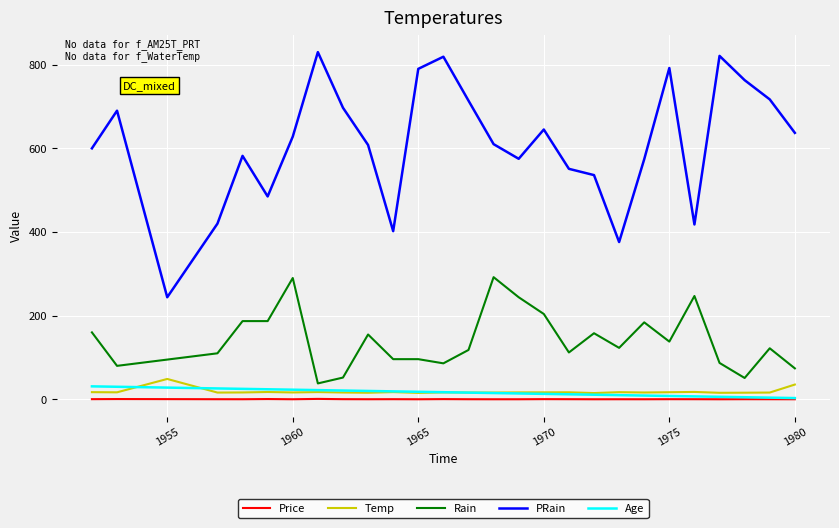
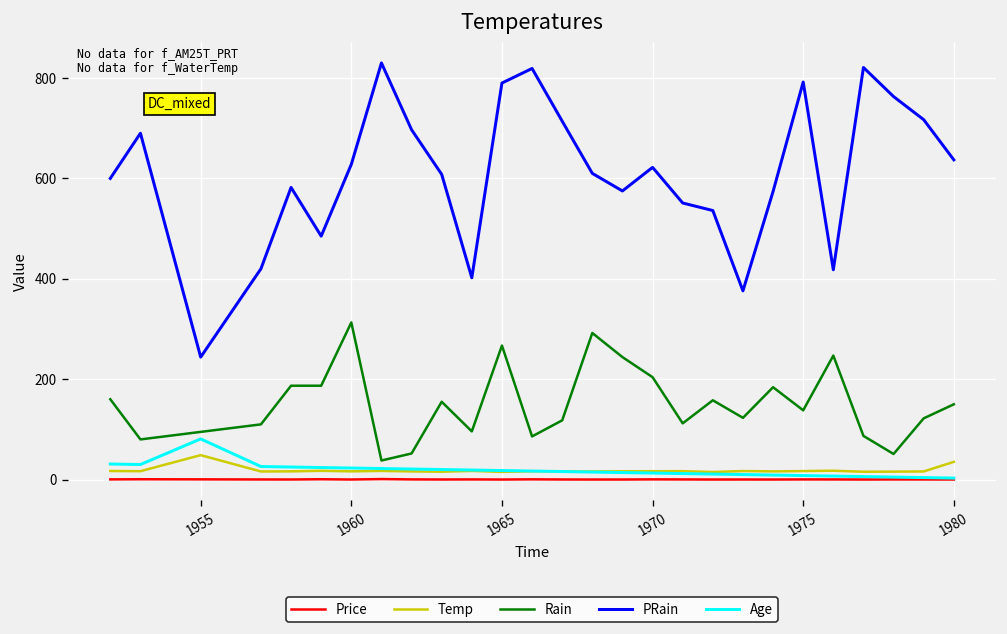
  {
    "Price": {
      "1955": 0,
      "1960": 0,
      "1965": 0,
      "1970": 0,
      "1975": 0
    },
    "Temp": {
      "1955": 50,
      "1960": 20,
      "1975": 20,
      "1980": 40
    },
    "Rain": {
      "1955": 100,
-     "1960": 290,
-     "1965": 100,
+     "1960": 310,
+     "1965": 270,
      "1970": 200,
      "1975": 140,
-     "1980": 70
+     "1980": 150
    },
    "PRain": {
      "1955": 240,
      "1960": 630,
      "1965": 790,
-     "1970": 650,
+     "1970": 620,
      "1975": 790,
      "1980": 640
    },
    "Age": {
-     "1955": 30,
+     "1955": 80,
      "1960": 20,
      "1975": 10
    }
  }
